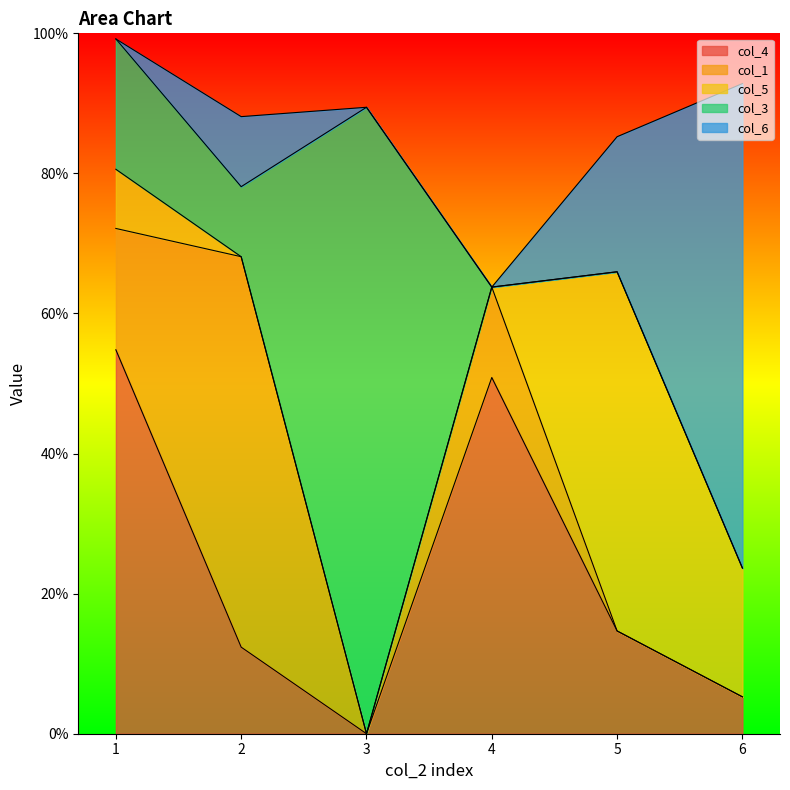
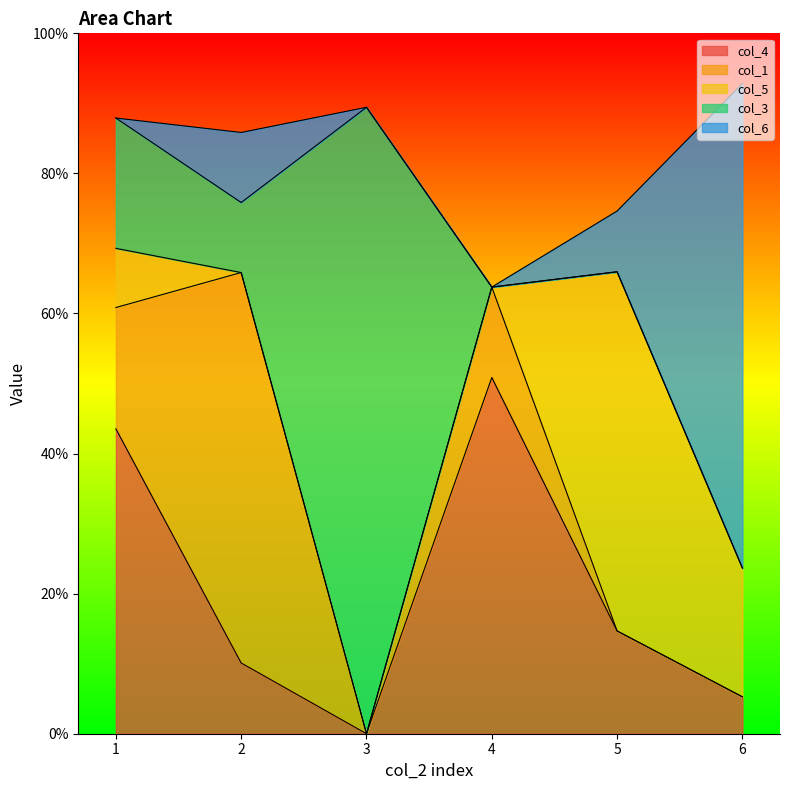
  {
    "col_4": {
-     "1": "55%",
-     "2": "12%",
+     "1": "44%",
+     "2": "10%",
      "4": "51%"
    },
    "col_3": {
      "2": "10%"
    },
    "col_6": {
      "2": "10%",
-     "5": "19%"
+     "5": "9%"
    }
  }
